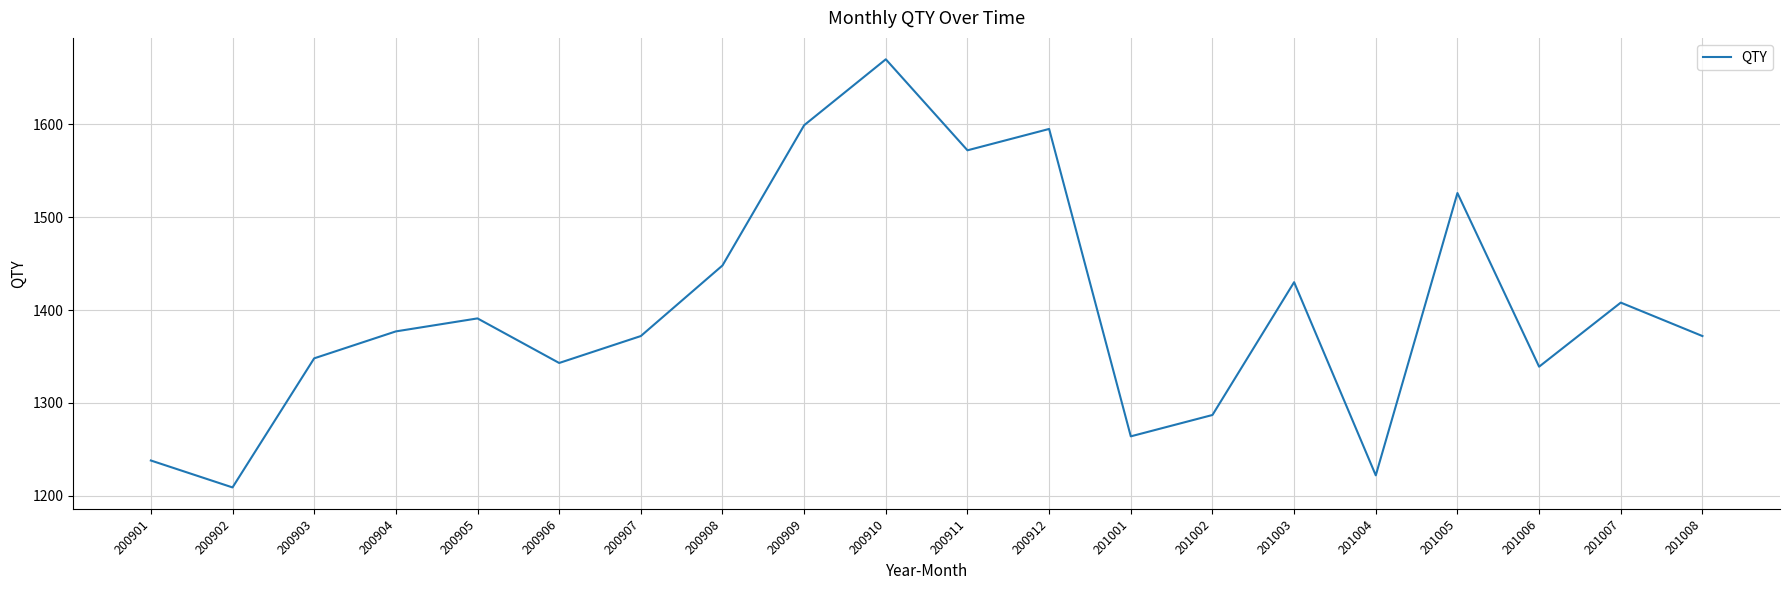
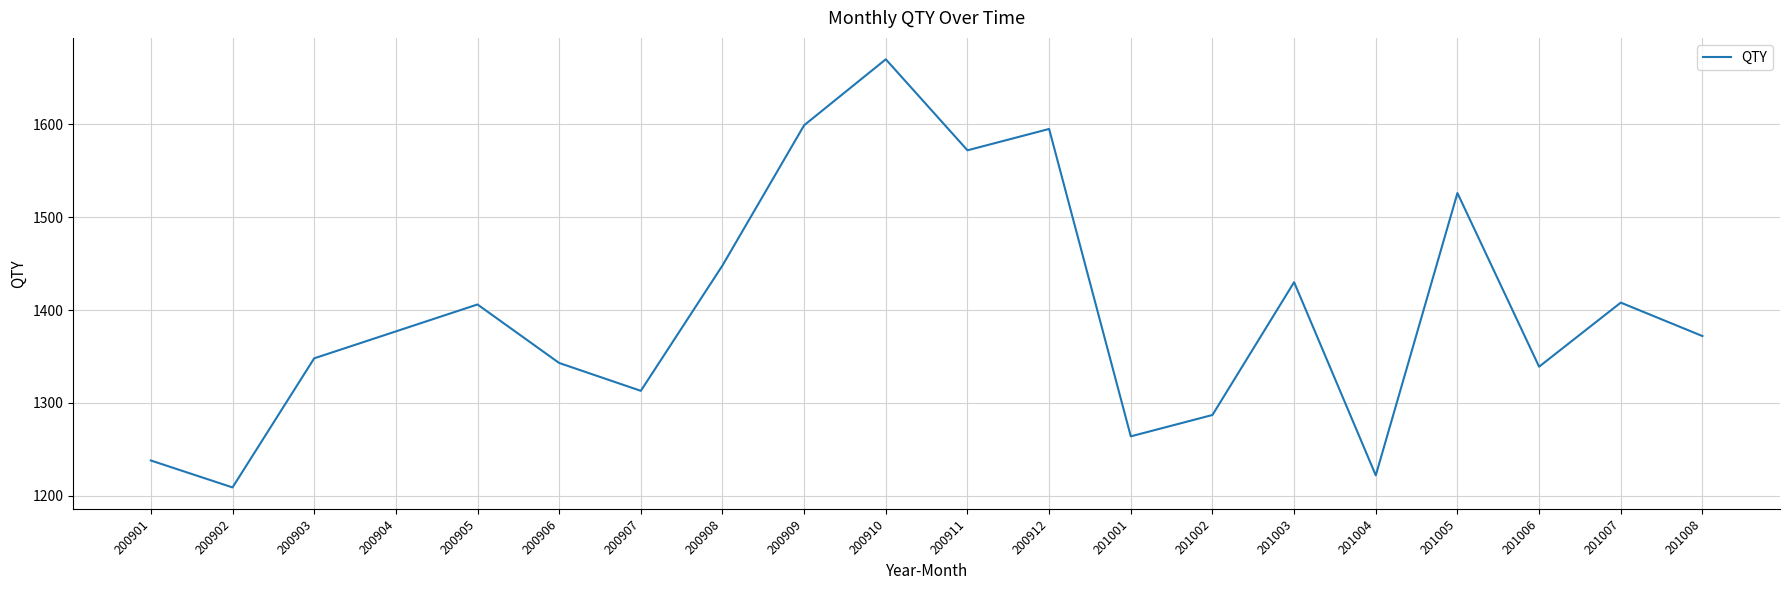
  {
    "200901": 1240,
    "200902": 1210,
    "200903": 1350,
    "200904": 1380,
-   "200905": 1390,
+   "200905": 1410,
    "200906": 1340,
-   "200907": 1370,
+   "200907": 1310,
    "200908": 1450,
    "200909": 1600,
    "200910": 1670,
    "200911": 1570,
    "200912": 1600,
    "201001": 1260,
    "201002": 1290,
    "201003": 1430,
    "201004": 1220,
    "201005": 1530,
    "201006": 1340,
    "201007": 1410,
    "201008": 1370
  }
